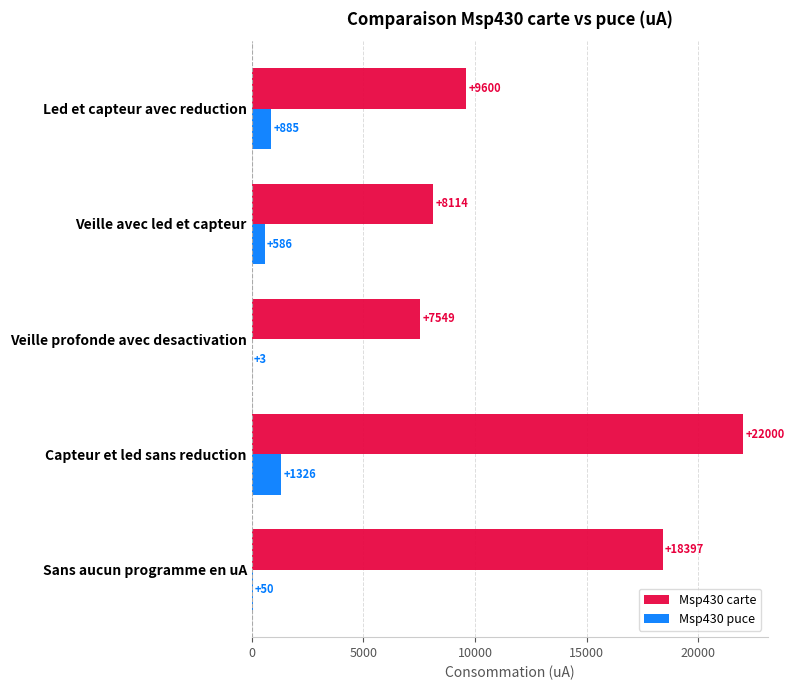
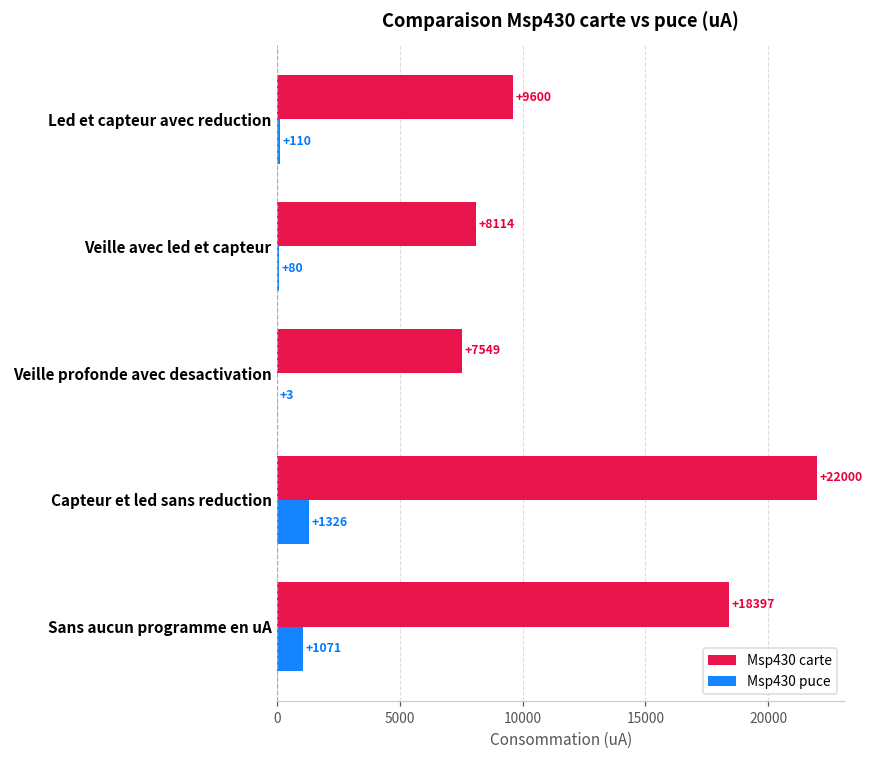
  {
    "Msp430 carte": {
      "Led et capteur avec reduction": "+9600",
      "Veille avec led et capteur": "+8114",
      "Veille profonde avec desactivation": "+7549",
      "Capteur et led sans reduction": "+22000",
      "Sans aucun programme en uA": "+18397"
    },
    "Msp430 puce": {
-     "Led et capteur avec reduction": "+885",
-     "Veille avec led et capteur": "+586",
+     "Led et capteur avec reduction": "+110",
+     "Veille avec led et capteur": "+80",
      "Veille profonde avec desactivation": "+3",
      "Capteur et led sans reduction": "+1326",
-     "Sans aucun programme en uA": "+50"
+     "Sans aucun programme en uA": "+1071"
    }
  }
